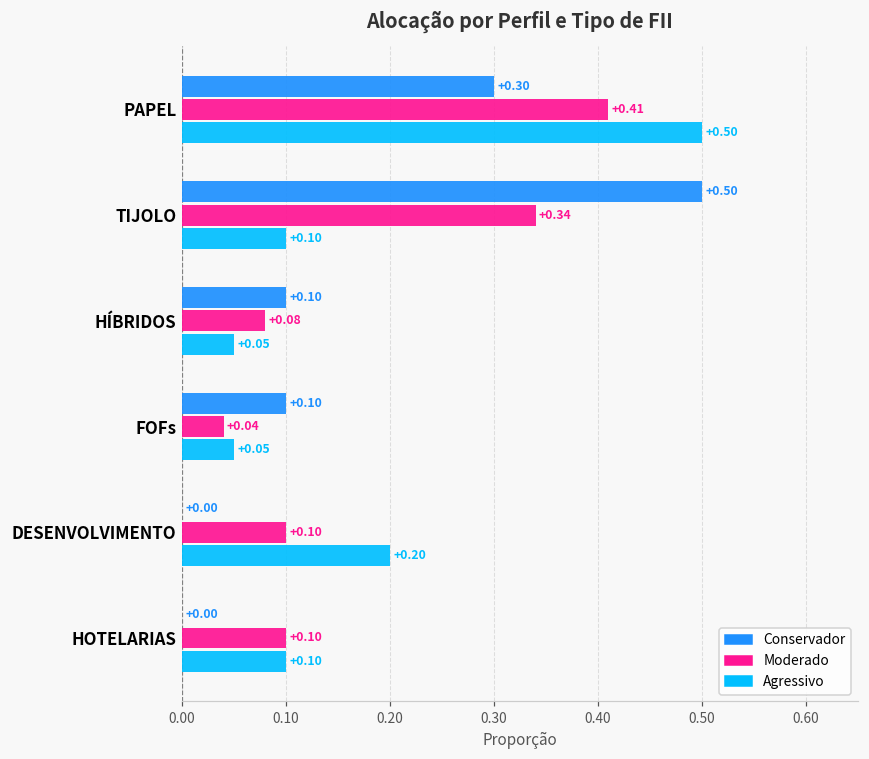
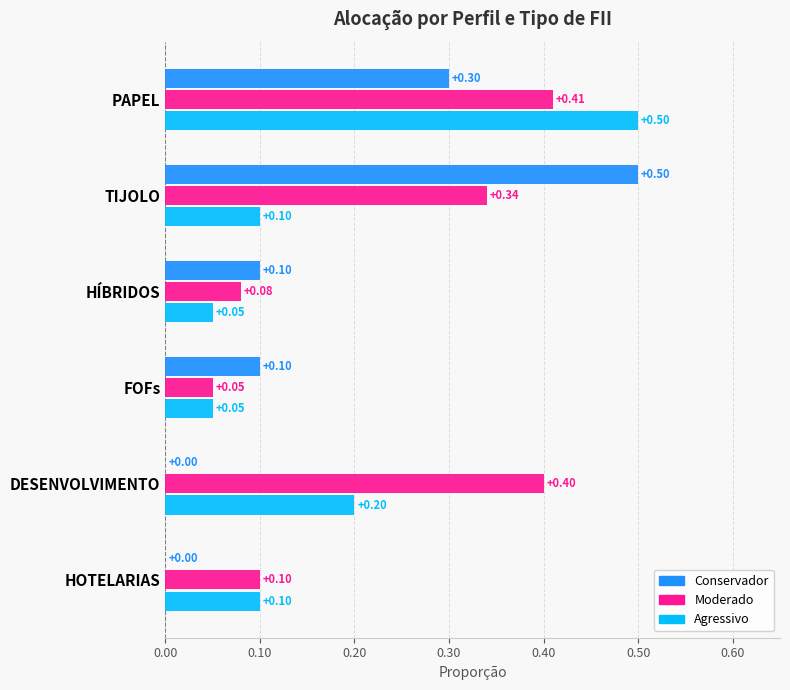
  {
    "Moderado": {
      "PAPEL": "+0.41",
      "TIJOLO": "+0.34",
      "HÍBRIDOS": "+0.08",
-     "FOFs": "+0.04",
-     "DESENVOLVIMENTO": "+0.10",
+     "FOFs": "+0.05",
+     "DESENVOLVIMENTO": "+0.40",
      "HOTELARIAS": "+0.10"
    }
  }
